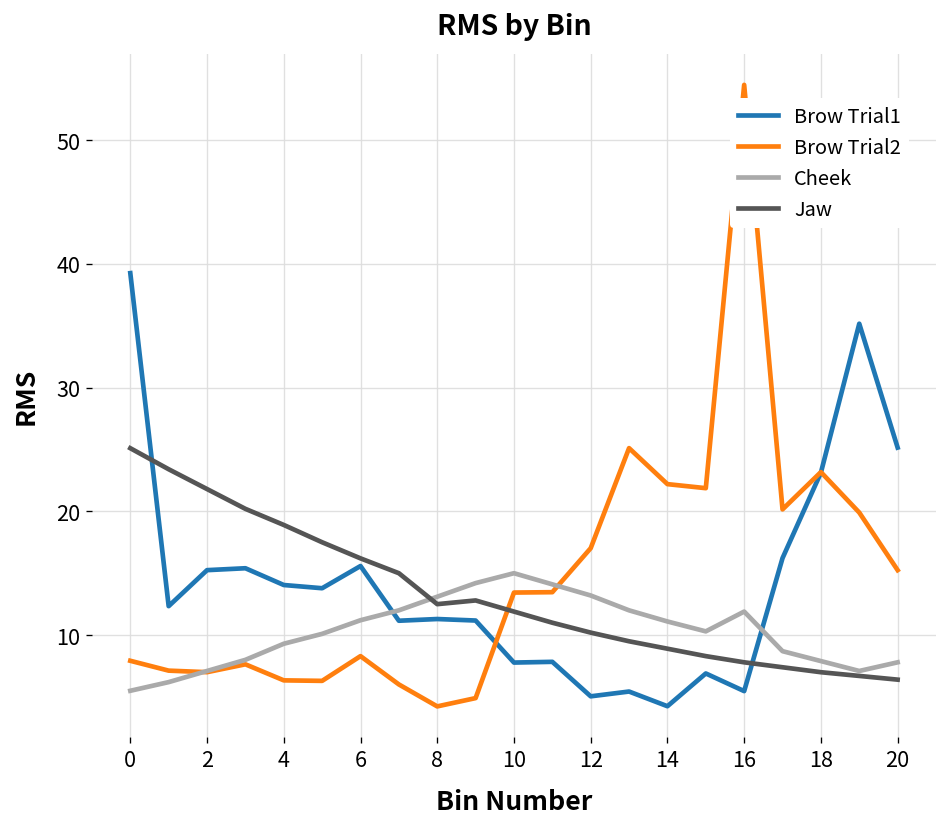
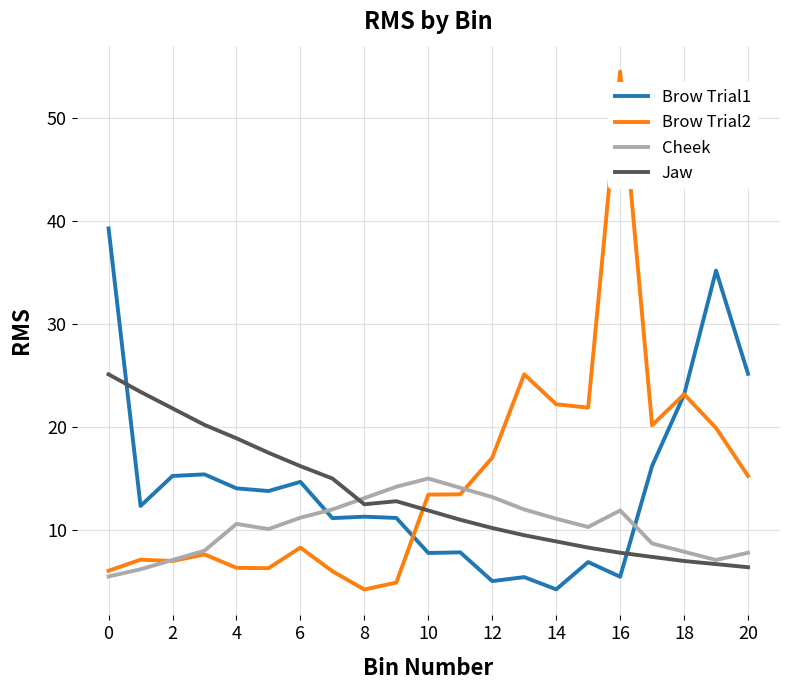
  {
    "Brow Trial1": {
      "0": 39.2,
      "2": 15.2,
      "4": 14.0,
-     "6": 15.6,
+     "6": 14.7,
      "8": 11.3,
      "10": 7.8,
      "12": 5.1,
      "14": 4.3,
      "16": 5.5,
      "20": 25.2
    },
    "Brow Trial2": {
-     "0": 7.9,
+     "0": 6.1,
      "4": 6.3,
      "6": 8.3,
      "8": 4.2,
      "10": 13.4,
      "12": 17.0,
      "14": 22.2,
      "16": 54.5,
      "20": 15.2
    },
    "Cheek": {
      "0": 5.5,
-     "4": 9.3,
+     "4": 10.6,
      "6": 11.2,
      "8": 13.1,
      "10": 15.0,
      "12": 13.2,
      "14": 11.1,
      "16": 11.9,
      "18": 7.9,
      "20": 7.8
    },
    "Jaw": {
      "0": 25.1,
      "2": 21.8,
      "4": 18.9,
      "6": 16.2,
      "8": 12.5,
      "10": 11.9,
      "12": 10.2,
      "14": 8.9,
      "16": 7.8,
      "18": 7.0,
      "20": 6.4
    }
  }
